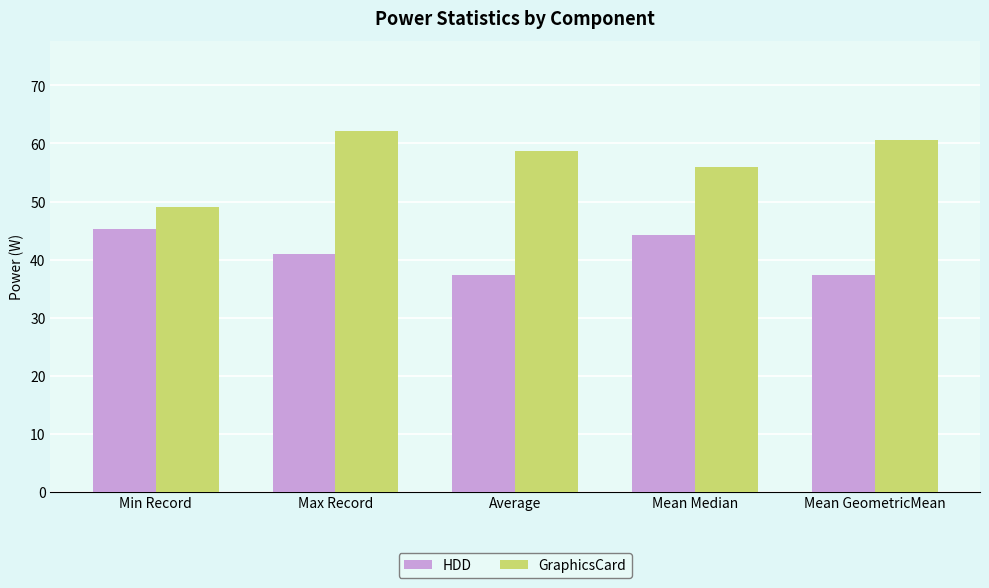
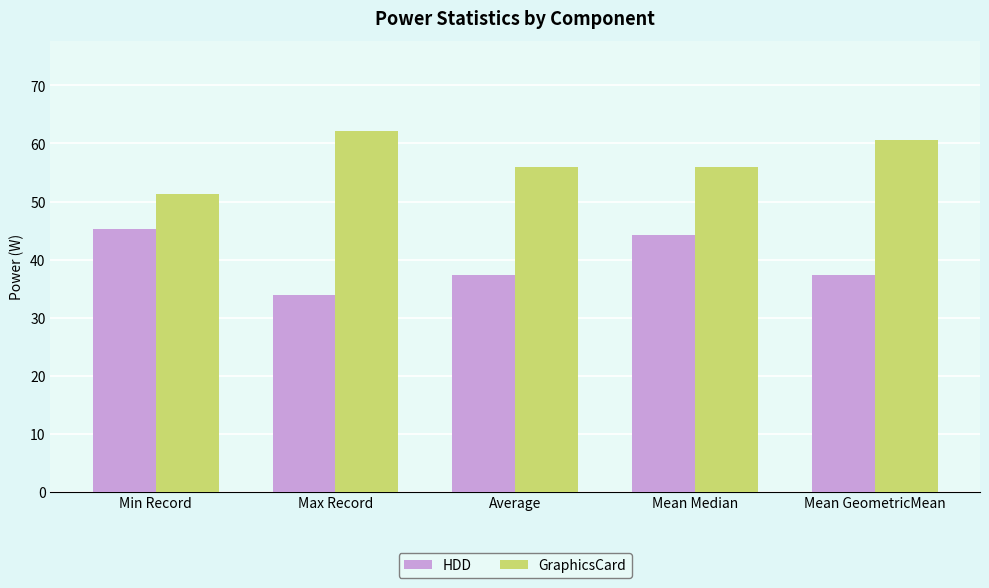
  {
    "HDD": {
      "Min Record": 45,
-     "Max Record": 41,
+     "Max Record": 34,
      "Average": 37,
      "Mean Median": 44,
      "Mean GeometricMean": 37
    },
    "GraphicsCard": {
-     "Min Record": 49,
+     "Min Record": 51,
      "Max Record": 62,
-     "Average": 59,
+     "Average": 56,
      "Mean Median": 56,
      "Mean GeometricMean": 61
    }
  }
